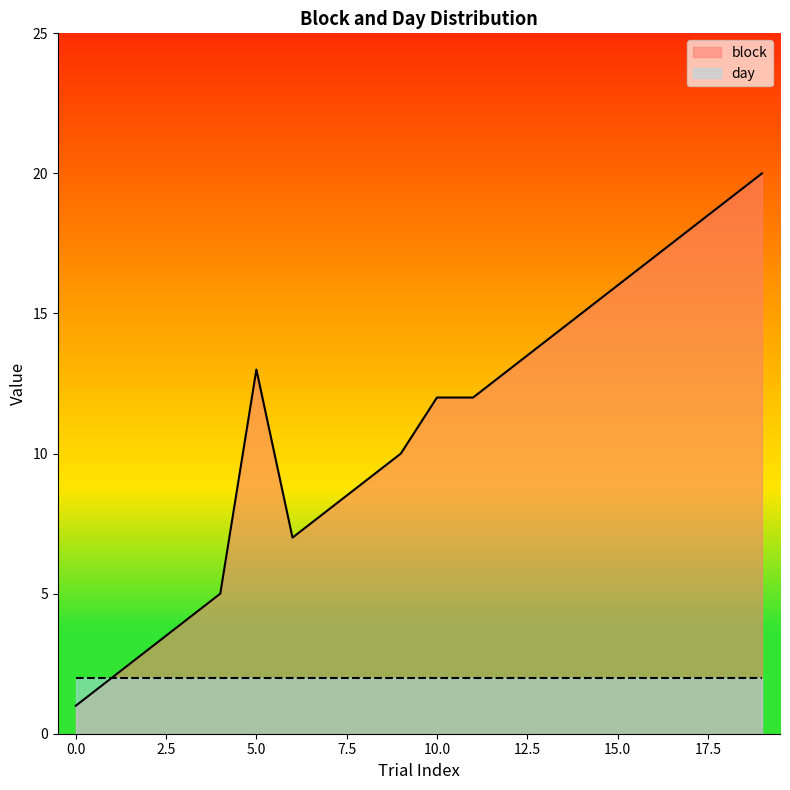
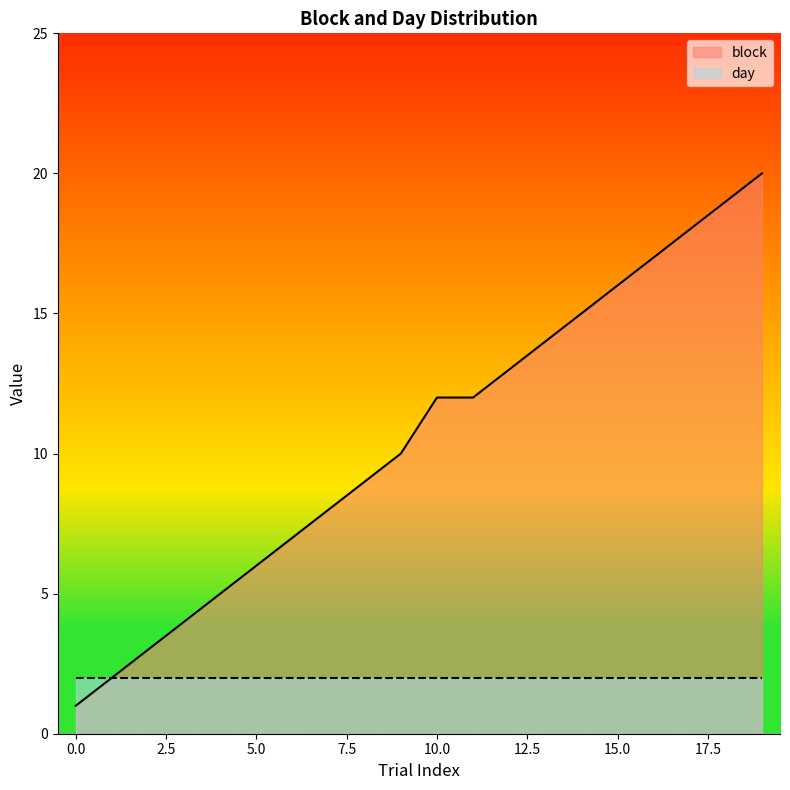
  {
    "block": {
      "0.0": 1,
-     "5.0": 13,
+     "5.0": 6,
      "10.0": 12,
      "15.0": 16
    },
    "day": {
      "0.0": 2,
      "5.0": 2,
      "10.0": 2,
      "15.0": 2
    }
  }
